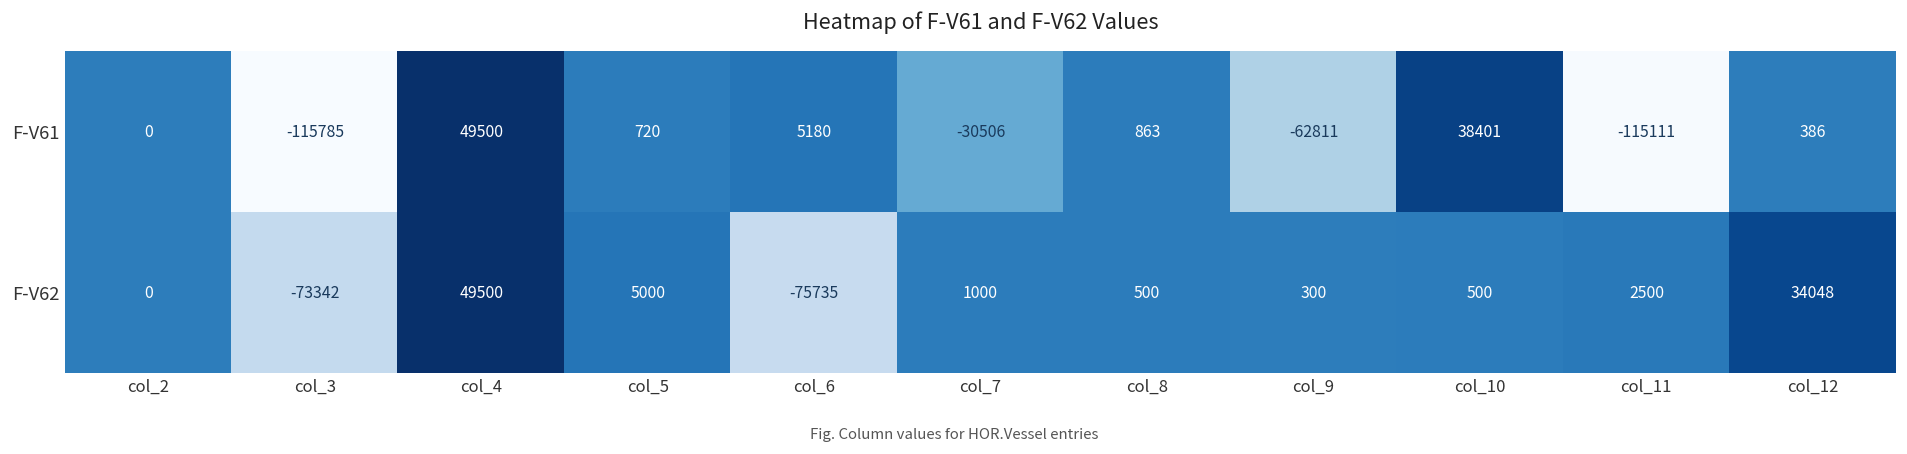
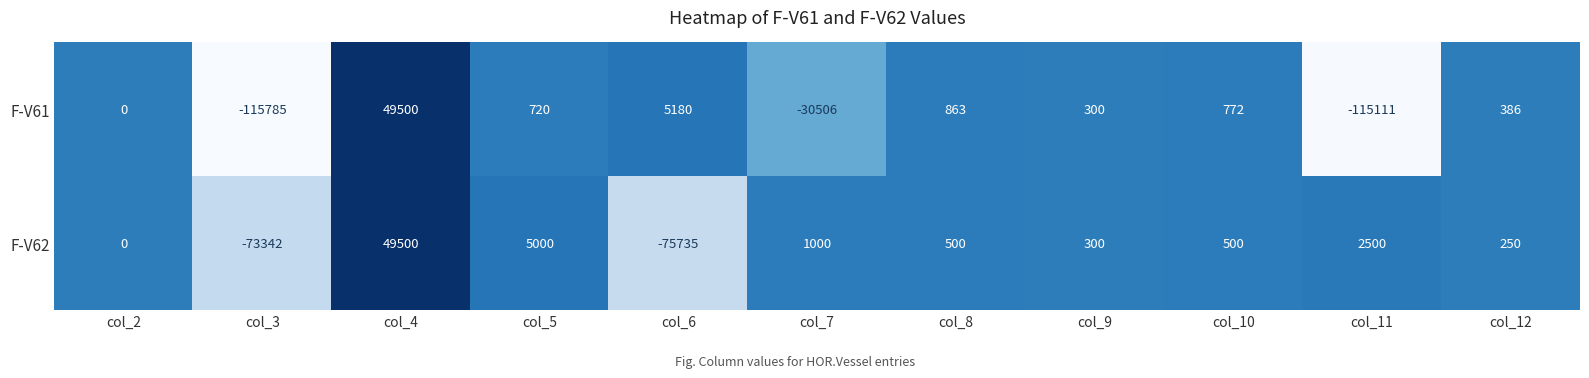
  {
    "F-V61": {
      "col_2": 0,
      "col_3": -115785,
      "col_4": 49500,
      "col_5": 720,
      "col_6": 5180,
      "col_7": -30506,
      "col_8": 863,
-     "col_9": -62811,
-     "col_10": 38401,
+     "col_9": 300,
+     "col_10": 772,
      "col_11": -115111,
      "col_12": 386
    },
    "F-V62": {
      "col_2": 0,
      "col_3": -73342,
      "col_4": 49500,
      "col_5": 5000,
      "col_6": -75735,
      "col_7": 1000,
      "col_8": 500,
      "col_9": 300,
      "col_10": 500,
      "col_11": 2500,
-     "col_12": 34048
+     "col_12": 250
    }
  }
